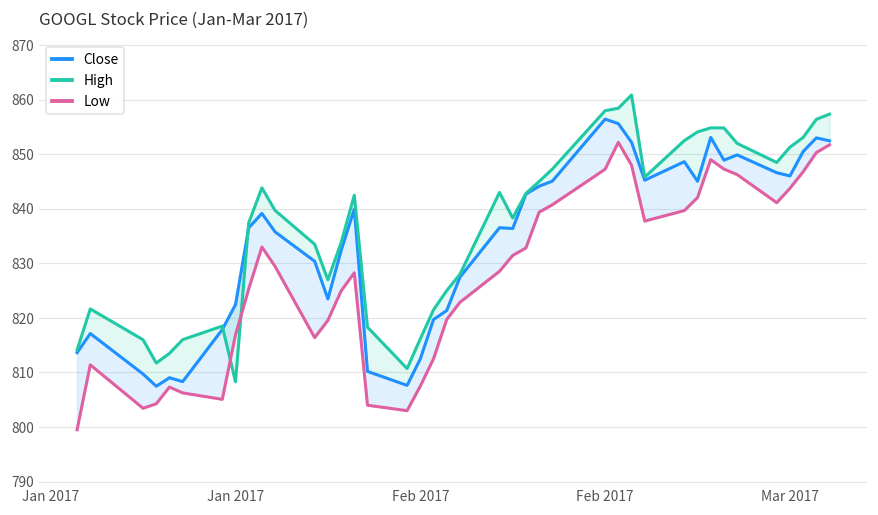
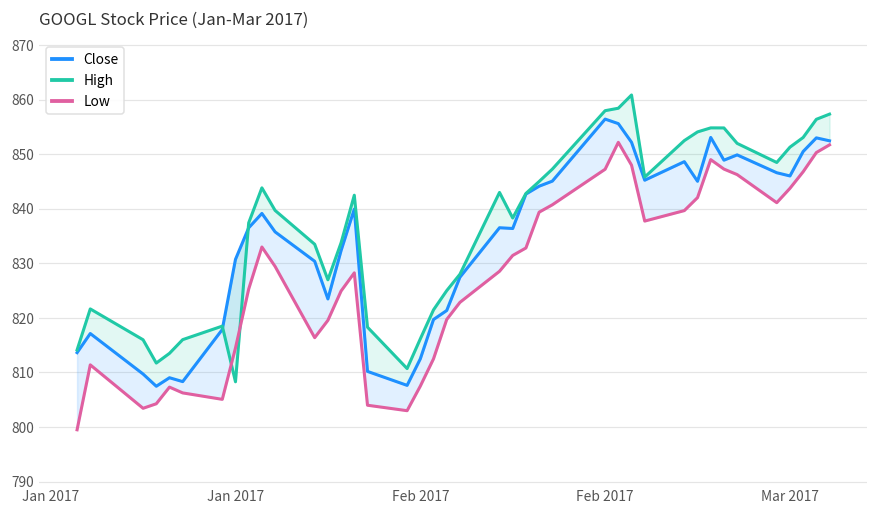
  {
    "Close": {
-     "Jan 2017": 822,
+     "Jan 2017": 831,
      "Mar 2017": 846
    },
    "Low": {
-     "Jan 2017": 817,
+     "Jan 2017": 815,
      "Mar 2017": 844
    }
  }
